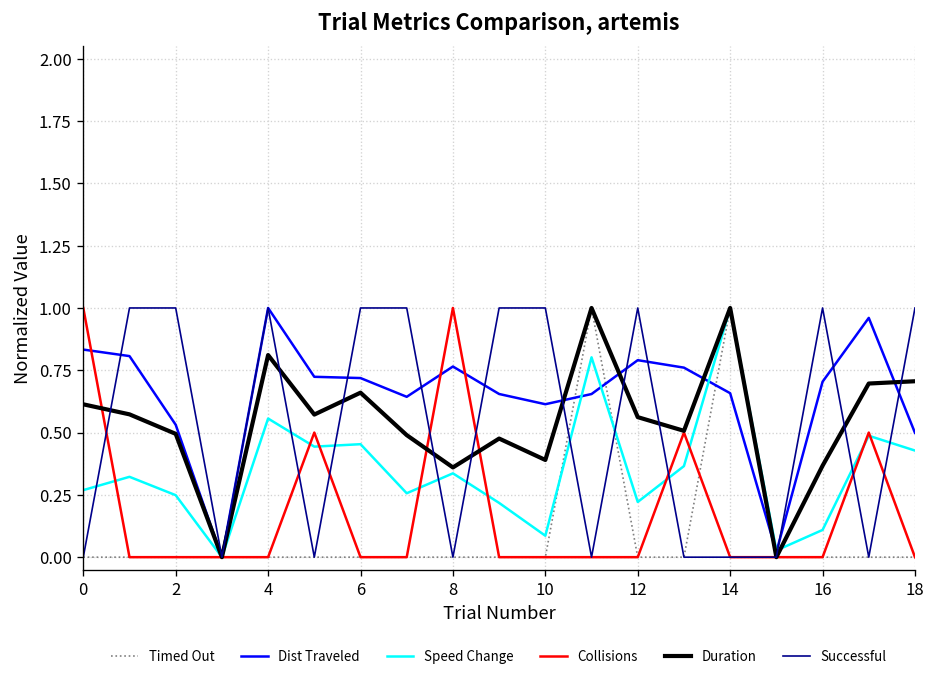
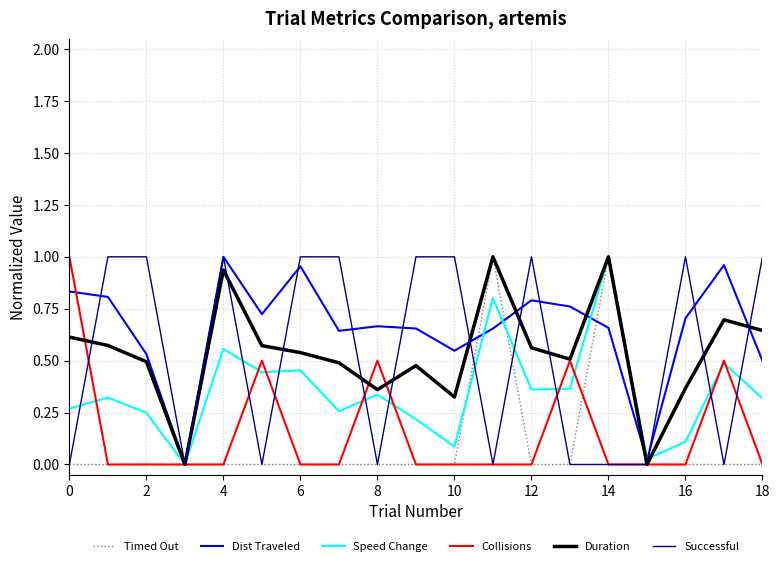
  {
    "Dist Traveled": {
      "0": 0.83,
      "2": 0.53,
-     "6": 0.72,
-     "8": 0.77,
-     "10": 0.61,
+     "6": 0.95,
+     "8": 0.67,
+     "10": 0.55,
      "12": 0.79,
      "14": 0.66,
      "16": 0.70,
      "18": 0.50
    },
    "Speed Change": {
      "0": 0.27,
      "2": 0.25,
      "4": 0.56,
      "6": 0.45,
      "8": 0.34,
      "10": 0.09,
-     "12": 0.22,
+     "12": 0.36,
      "16": 0.11,
-     "18": 0.43
+     "18": 0.32
    },
    "Collisions": {
      "0": 1.00,
-     "8": 1.00
+     "8": 0.50
    },
    "Duration": {
      "0": 0.61,
      "2": 0.49,
-     "4": 0.81,
-     "6": 0.66,
+     "4": 0.94,
+     "6": 0.54,
      "8": 0.36,
-     "10": 0.39,
+     "10": 0.32,
      "12": 0.56,
      "16": 0.37,
-     "18": 0.71
+     "18": 0.65
    },
    "Successful": {
      "2": 1.00,
      "6": 1.00,
      "10": 1.00,
      "12": 1.00,
      "16": 1.00,
      "18": 1.00
    }
  }
